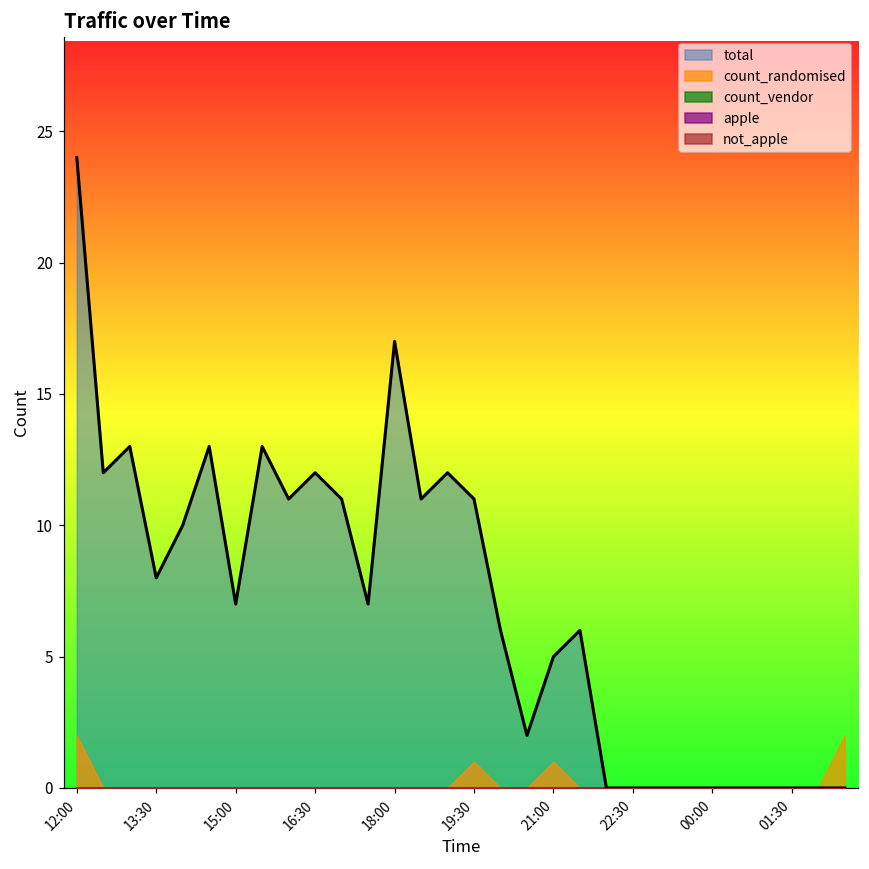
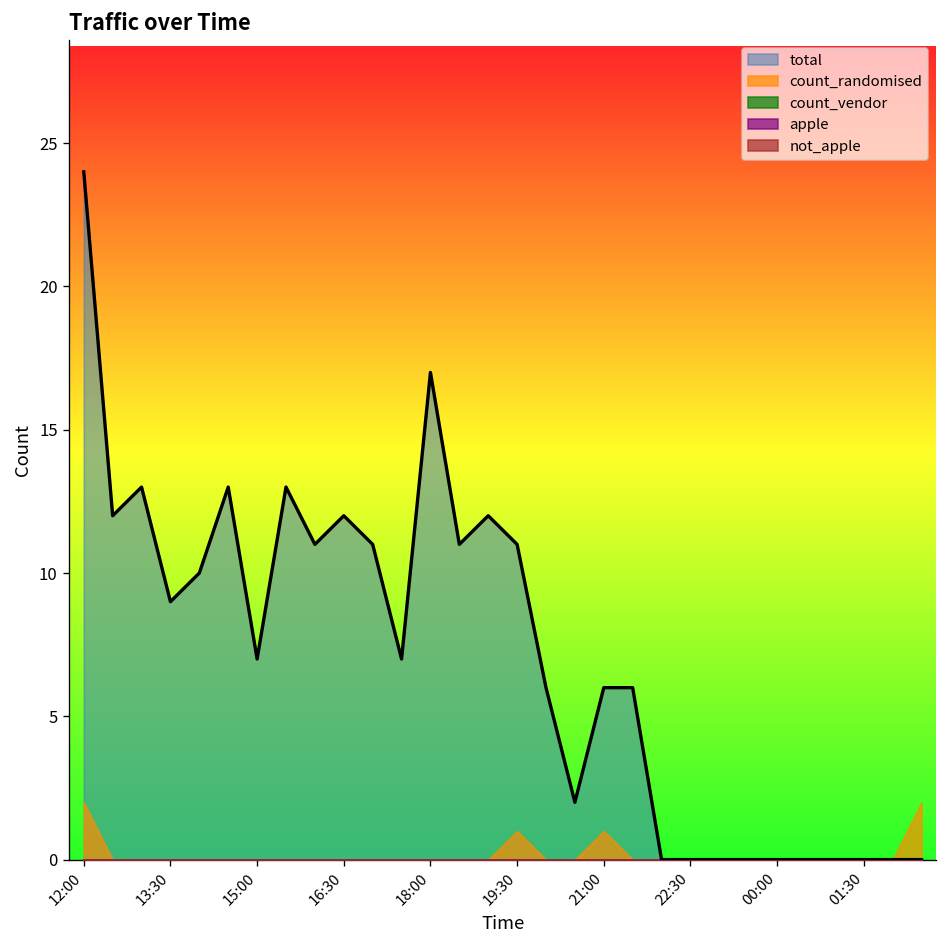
  {
    "total": {
      "12:00": 24,
-     "13:30": 8,
+     "13:30": 9,
      "15:00": 7,
      "16:30": 12,
      "18:00": 17,
      "19:30": 11,
-     "21:00": 5
+     "21:00": 6
    },
    "count_randomised": {
      "12:00": 2,
      "19:30": 1,
      "21:00": 1
    },
    "not_apple": {
      "12:00": 0,
      "19:30": 0,
      "21:00": 0
    }
  }
